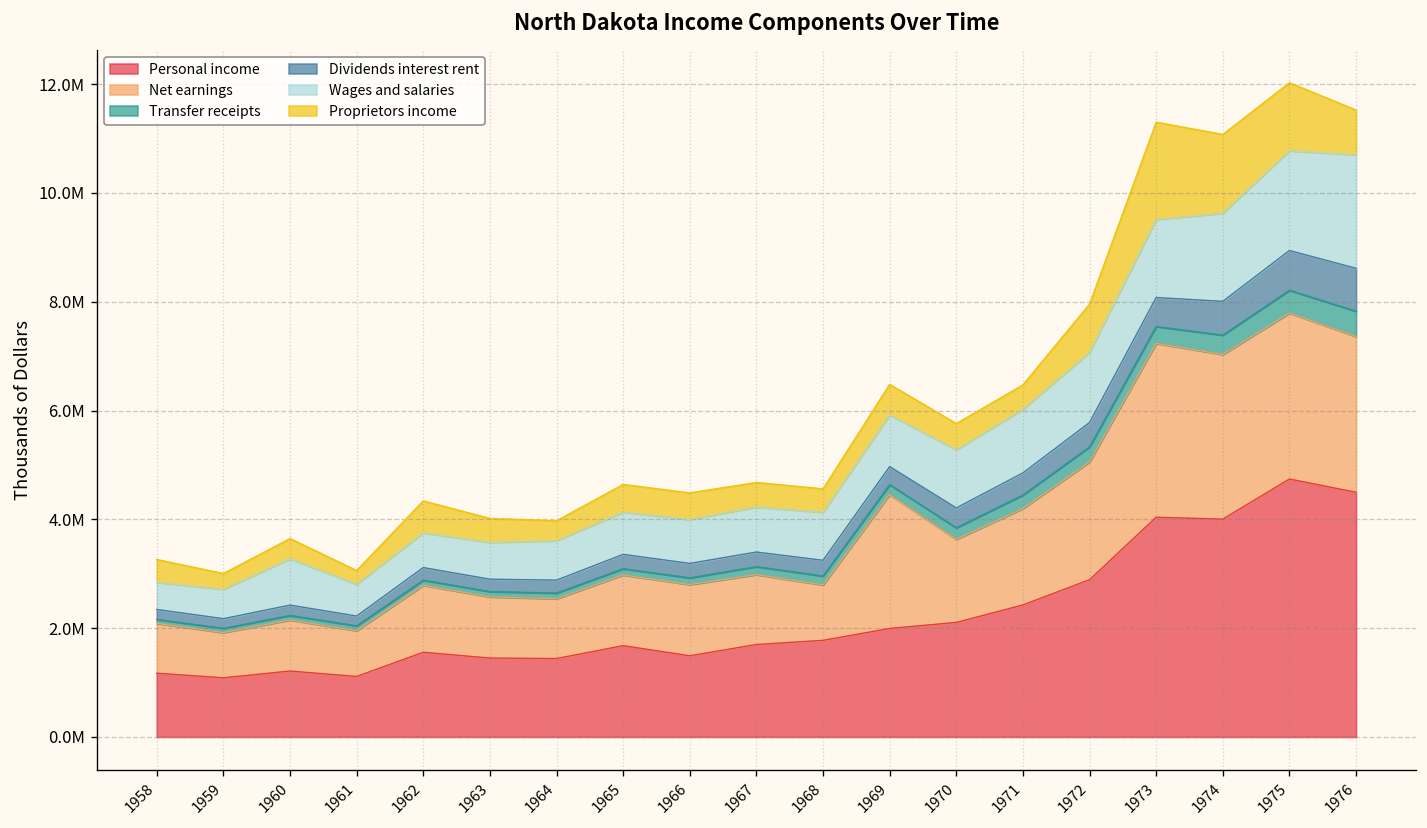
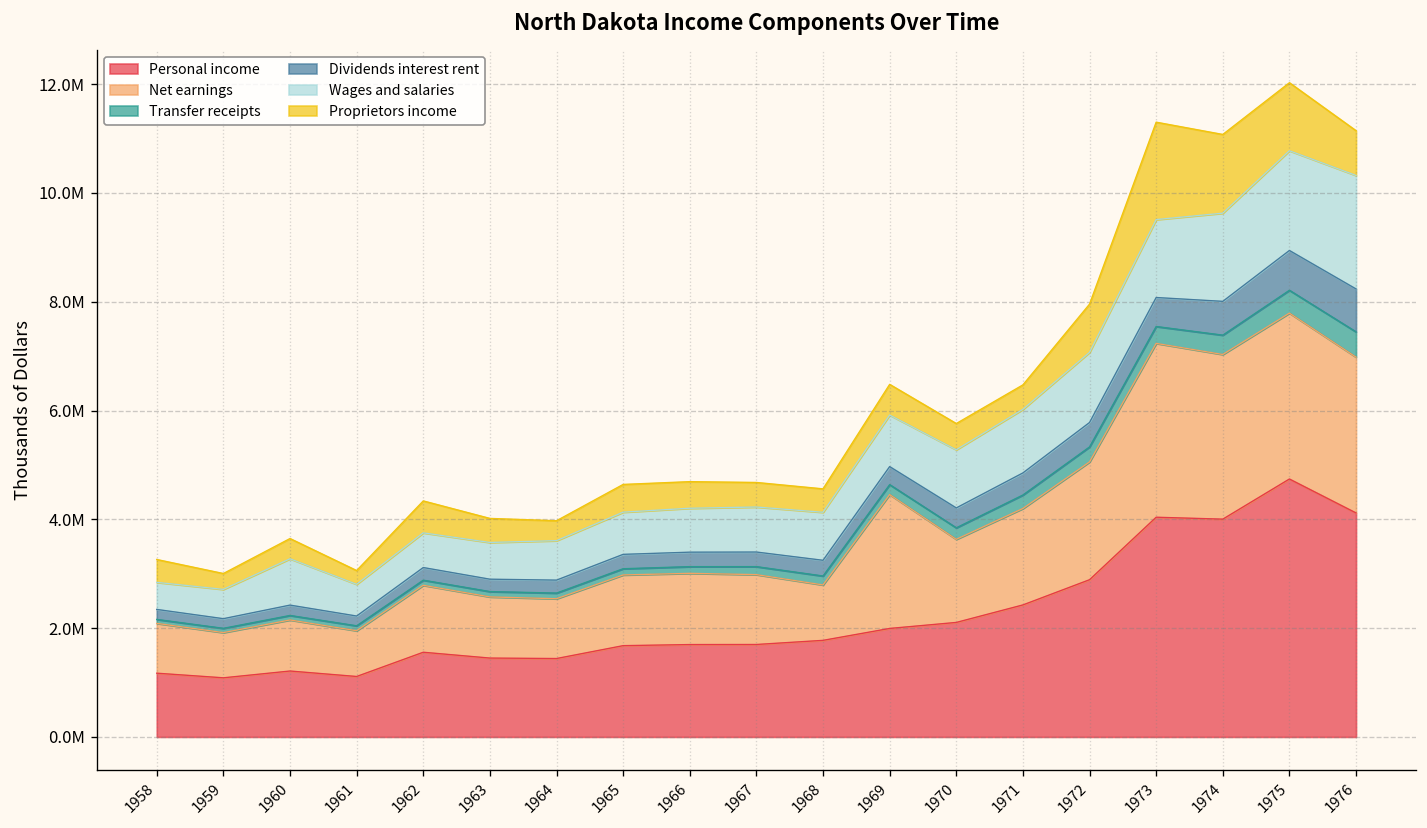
  {
    "Personal income": {
      "1958": 1200000,
      "1959": 1100000,
      "1960": 1200000,
      "1961": 1100000,
      "1962": 1600000,
      "1963": 1400000,
      "1964": 1400000,
      "1965": 1700000,
-     "1966": 1500000,
+     "1966": 1700000,
      "1967": 1700000,
      "1968": 1800000,
      "1969": 2000000,
      "1970": 2100000,
      "1971": 2400000,
      "1972": 2900000,
      "1973": 4000000,
      "1974": 4000000,
      "1975": 4700000,
-     "1976": 4500000
+     "1976": 4100000
    },
    "Net earnings": {
      "1958": 900000,
      "1959": 800000,
      "1960": 900000,
      "1961": 800000,
      "1962": 1200000,
      "1963": 1100000,
      "1964": 1100000,
      "1965": 1300000,
      "1966": 1300000,
      "1967": 1300000,
      "1968": 1000000,
      "1969": 2500000,
      "1970": 1500000,
      "1971": 1800000,
      "1972": 2200000,
      "1973": 3200000,
      "1974": 3000000,
      "1975": 3000000,
      "1976": 2900000
    },
    "Wages and salaries": {
      "1958": 500000,
      "1959": 500000,
      "1960": 900000,
      "1961": 600000,
      "1962": 600000,
      "1963": 700000,
      "1964": 700000,
      "1965": 800000,
      "1966": 800000,
      "1967": 800000,
      "1968": 900000,
      "1969": 900000,
      "1970": 1100000,
      "1971": 1200000,
      "1972": 1300000,
      "1973": 1400000,
      "1974": 1600000,
      "1975": 1800000,
      "1976": 2100000
    },
    "Proprietors income": {
      "1958": 400000,
      "1959": 300000,
      "1960": 400000,
      "1961": 300000,
      "1962": 600000,
      "1963": 400000,
      "1964": 400000,
      "1965": 500000,
      "1966": 500000,
      "1967": 500000,
      "1968": 400000,
      "1969": 600000,
      "1970": 500000,
      "1971": 400000,
      "1972": 900000,
      "1973": 1800000,
      "1974": 1400000,
      "1975": 1300000,
      "1976": 800000
    }
  }
